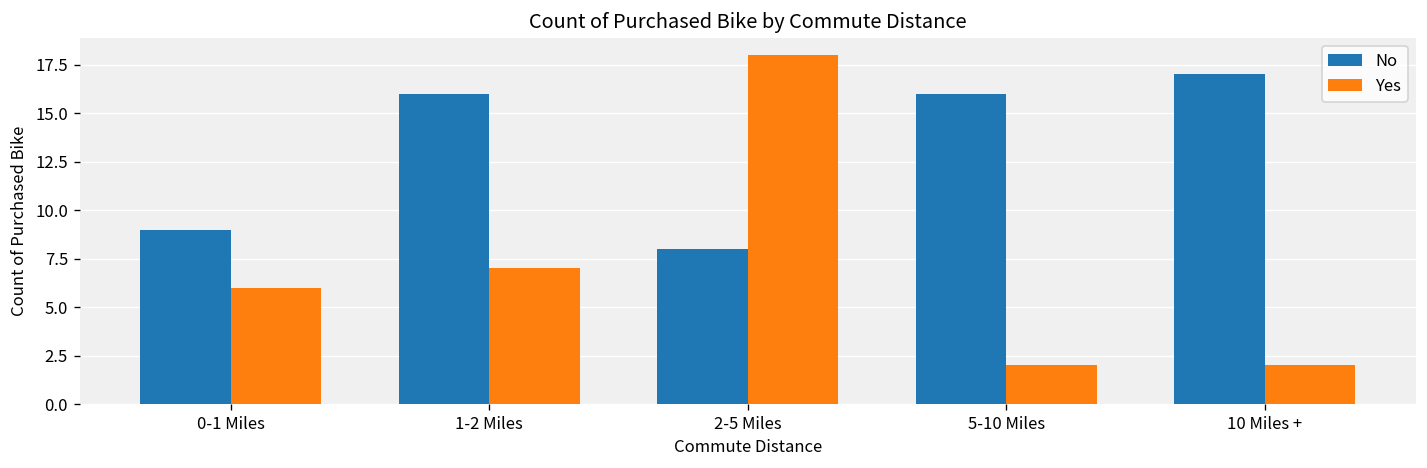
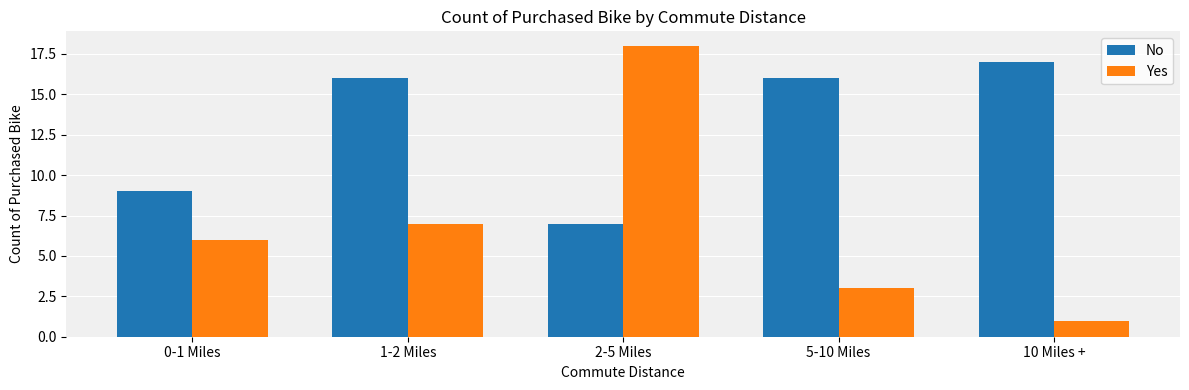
  {
    "No": {
      "0-1 Miles": 9,
      "1-2 Miles": 16,
-     "2-5 Miles": 8,
+     "2-5 Miles": 7,
      "5-10 Miles": 16,
      "10 Miles +": 17
    },
    "Yes": {
      "0-1 Miles": 6,
      "1-2 Miles": 7,
      "2-5 Miles": 18,
-     "5-10 Miles": 2,
-     "10 Miles +": 2
+     "5-10 Miles": 3,
+     "10 Miles +": 1
    }
  }
